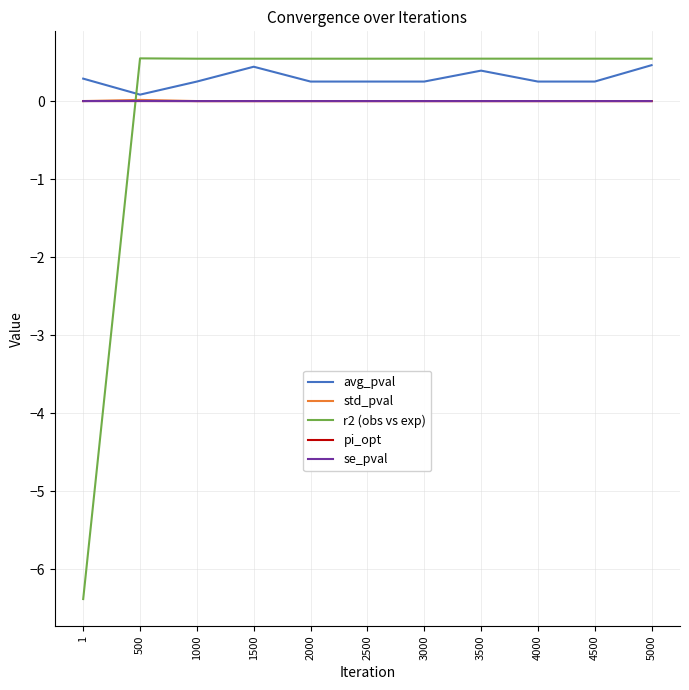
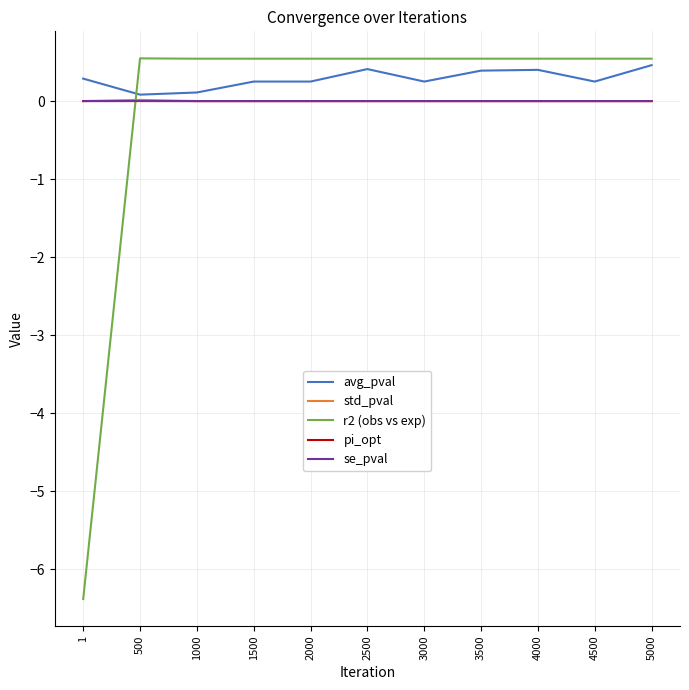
  {
    "avg_pval": {
      "1": 0.3,
      "500": 0.1,
-     "1000": 0.3,
-     "1500": 0.4,
+     "1000": 0.1,
+     "1500": 0.3,
      "2000": 0.3,
-     "2500": 0.3,
+     "2500": 0.4,
      "3000": 0.3,
      "3500": 0.4,
-     "4000": 0.3,
+     "4000": 0.4,
      "4500": 0.3,
      "5000": 0.5
    },
    "r2 (obs vs exp)": {
      "1": -6.4,
      "500": 0.5,
      "1000": 0.5,
      "1500": 0.5,
      "2000": 0.5,
      "2500": 0.5,
      "3000": 0.5,
      "3500": 0.5,
      "4000": 0.5,
      "4500": 0.5,
      "5000": 0.5
    }
  }
